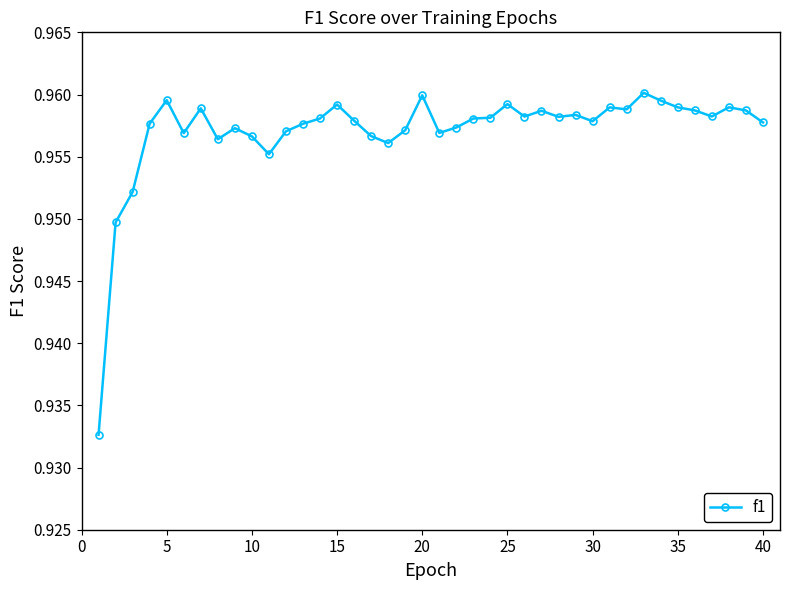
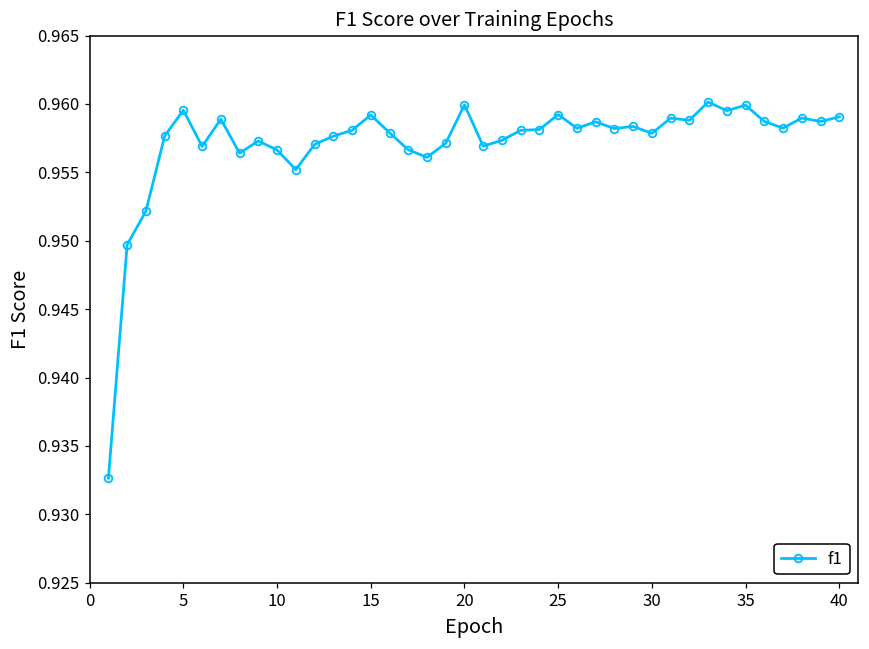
  {
    "5": 0.9595,
    "10": 0.9566,
    "15": 0.9592,
    "20": 0.9599,
    "25": 0.9592,
    "30": 0.9578,
-   "35": 0.9590,
-   "40": 0.9578
+   "35": 0.9599,
+   "40": 0.9591
  }
